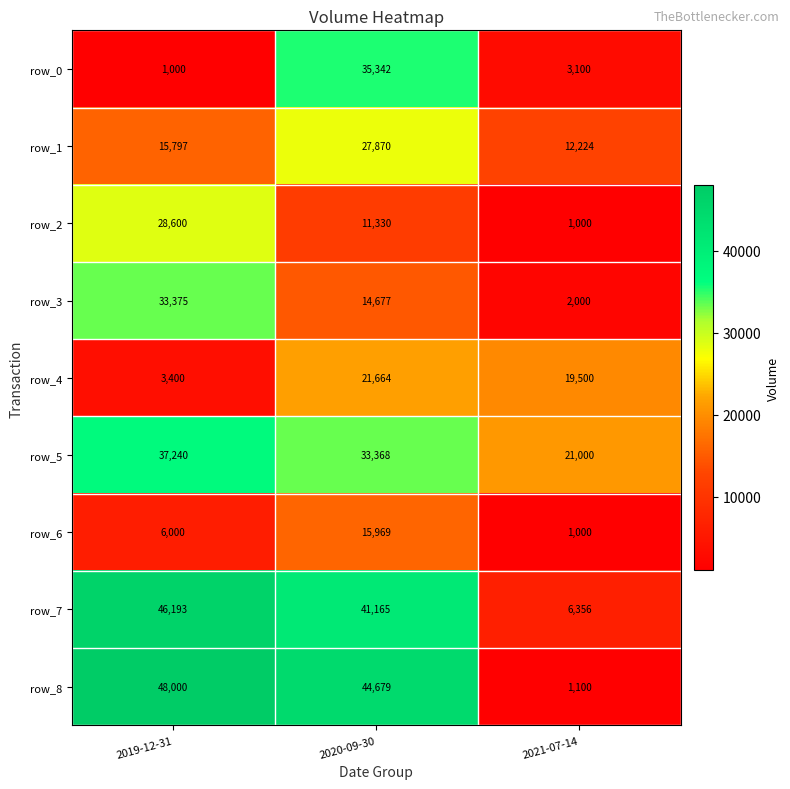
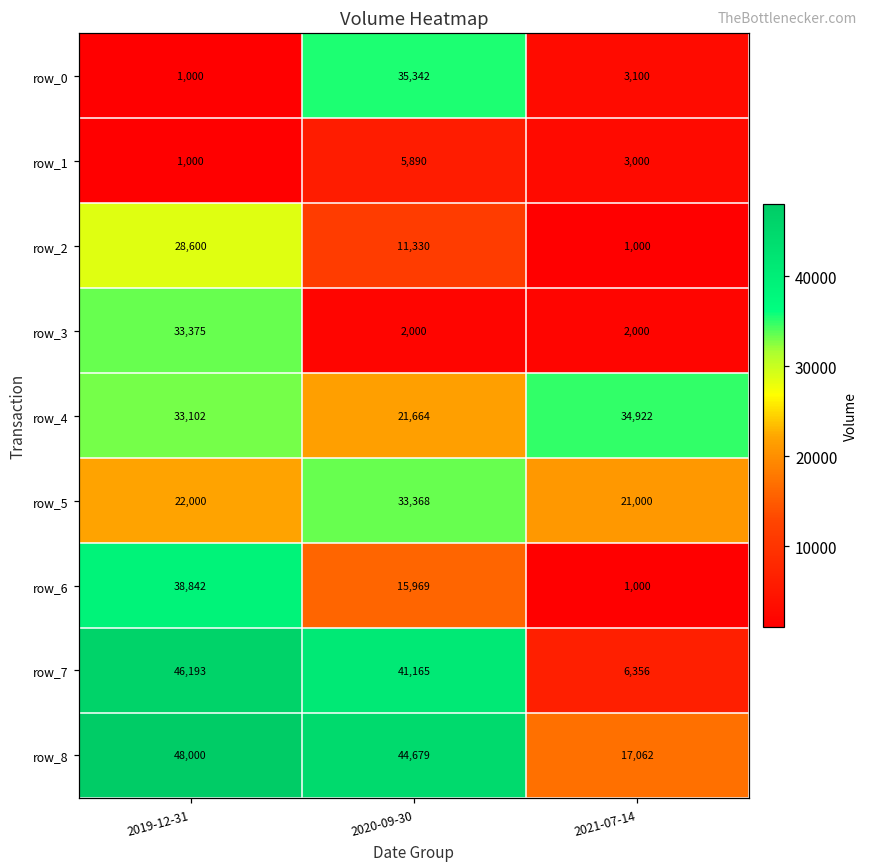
  {
    "row_0": {
      "2019-12-31": "1,000",
      "2020-09-30": "35,342",
      "2021-07-14": "3,100"
    },
    "row_1": {
-     "2019-12-31": "15,797",
-     "2020-09-30": "27,870",
-     "2021-07-14": "12,224"
+     "2019-12-31": "1,000",
+     "2020-09-30": "5,890",
+     "2021-07-14": "3,000"
    },
    "row_2": {
      "2019-12-31": "28,600",
      "2020-09-30": "11,330",
      "2021-07-14": "1,000"
    },
    "row_3": {
      "2019-12-31": "33,375",
-     "2020-09-30": "14,677",
+     "2020-09-30": "2,000",
      "2021-07-14": "2,000"
    },
    "row_4": {
-     "2019-12-31": "3,400",
+     "2019-12-31": "33,102",
      "2020-09-30": "21,664",
-     "2021-07-14": "19,500"
+     "2021-07-14": "34,922"
    },
    "row_5": {
-     "2019-12-31": "37,240",
+     "2019-12-31": "22,000",
      "2020-09-30": "33,368",
      "2021-07-14": "21,000"
    },
    "row_6": {
-     "2019-12-31": "6,000",
+     "2019-12-31": "38,842",
      "2020-09-30": "15,969",
      "2021-07-14": "1,000"
    },
    "row_7": {
      "2019-12-31": "46,193",
      "2020-09-30": "41,165",
      "2021-07-14": "6,356"
    },
    "row_8": {
      "2019-12-31": "48,000",
      "2020-09-30": "44,679",
-     "2021-07-14": "1,100"
+     "2021-07-14": "17,062"
    }
  }
